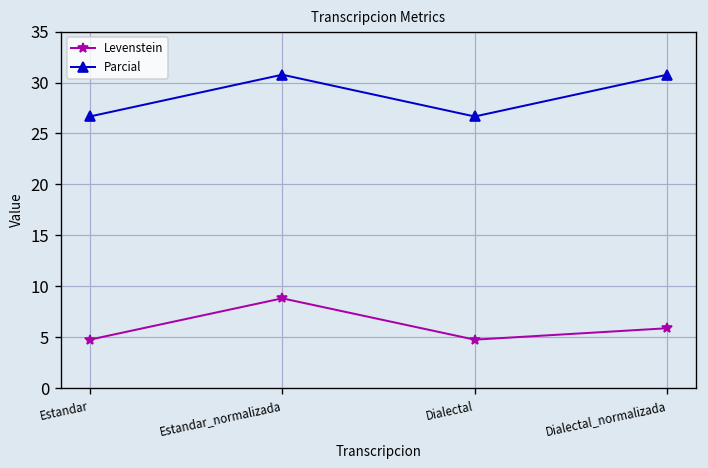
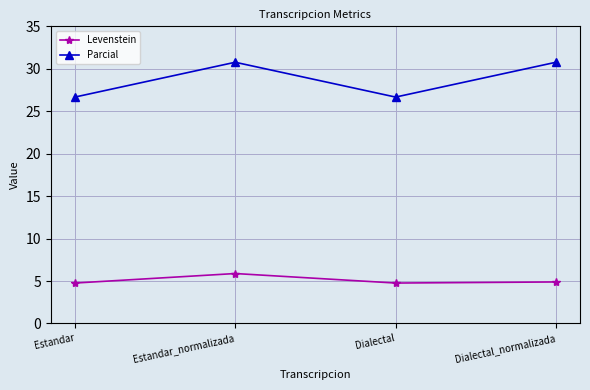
  {
    "Levenstein": {
      "Estandar": 5,
-     "Estandar_normalizada": 9,
+     "Estandar_normalizada": 6,
      "Dialectal": 5,
-     "Dialectal_normalizada": 6
+     "Dialectal_normalizada": 5
    },
    "Parcial": {
      "Estandar": 27,
      "Estandar_normalizada": 31,
      "Dialectal": 27,
      "Dialectal_normalizada": 31
    }
  }
